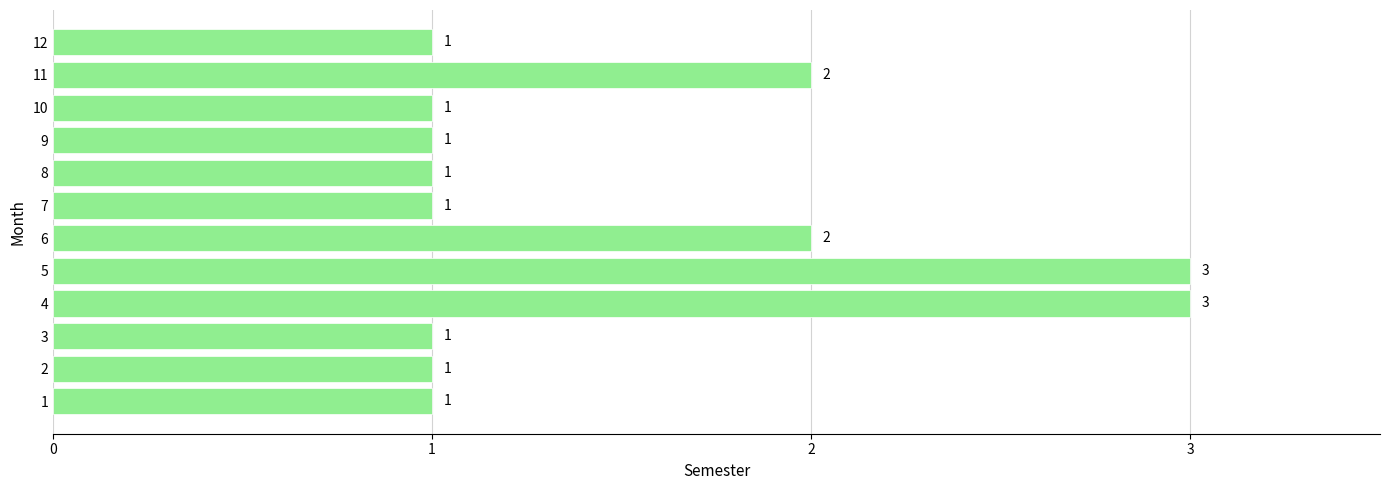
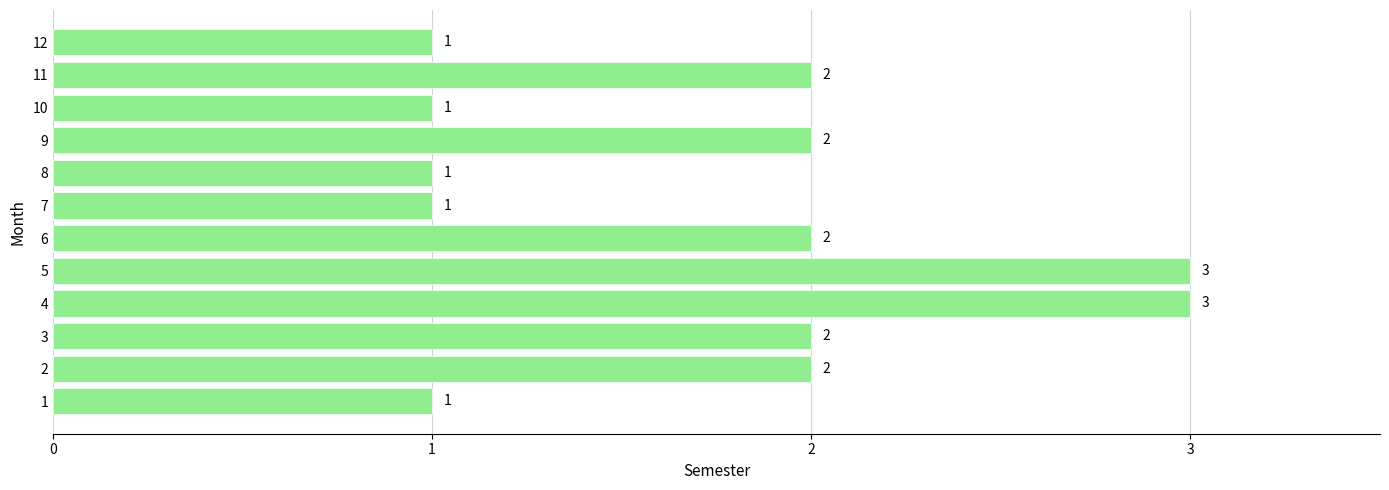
  {
    "12": 1,
    "11": 2,
    "10": 1,
-   "9": 1,
+   "9": 2,
    "8": 1,
    "7": 1,
    "6": 2,
    "5": 3,
    "4": 3,
-   "3": 1,
-   "2": 1,
+   "3": 2,
+   "2": 2,
    "1": 1
  }
